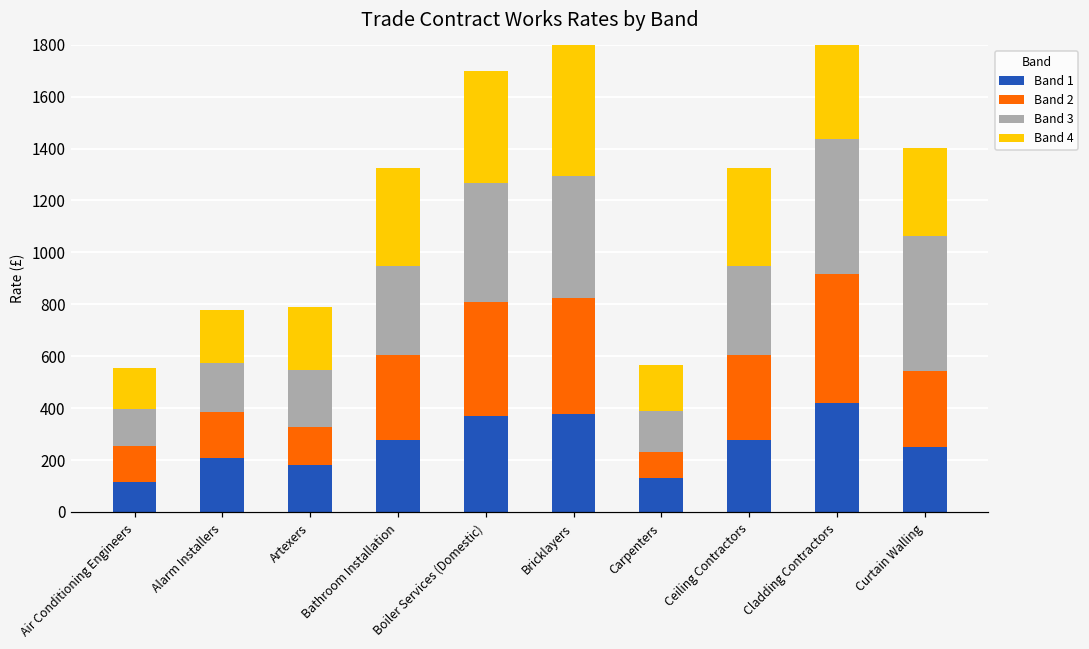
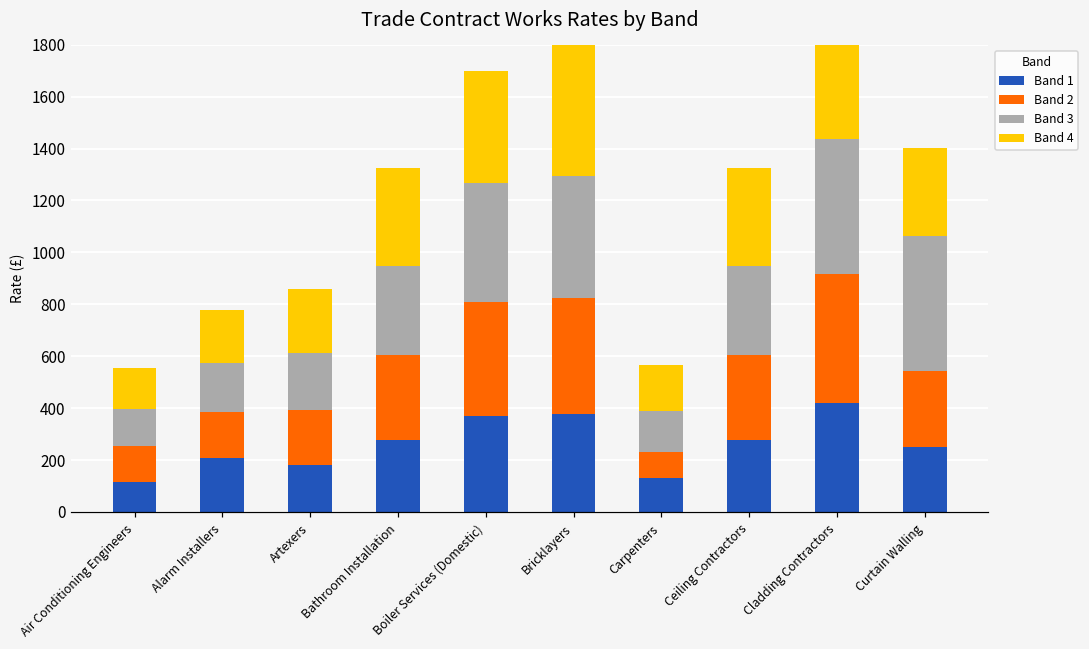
  {
    "Band 1": {
      "Air Conditioning Engineers": 120,
      "Alarm Installers": 210,
      "Artexers": 180,
      "Bathroom Installation": 280,
      "Boiler Services (Domestic)": 370,
      "Bricklayers": 380,
      "Carpenters": 130,
      "Ceiling Contractors": 280,
      "Cladding Contractors": 420,
      "Curtain Walling": 250
    },
    "Band 2": {
      "Air Conditioning Engineers": 140,
      "Alarm Installers": 180,
-     "Artexers": 150,
+     "Artexers": 210,
      "Bathroom Installation": 330,
      "Boiler Services (Domestic)": 440,
      "Bricklayers": 450,
      "Carpenters": 100,
      "Ceiling Contractors": 330,
      "Cladding Contractors": 500,
      "Curtain Walling": 290
    },
    "Band 3": {
      "Air Conditioning Engineers": 140,
      "Alarm Installers": 190,
      "Artexers": 220,
      "Bathroom Installation": 340,
      "Boiler Services (Domestic)": 460,
      "Bricklayers": 470,
      "Carpenters": 160,
      "Ceiling Contractors": 340,
      "Cladding Contractors": 520,
      "Curtain Walling": 520
    },
    "Band 4": {
      "Air Conditioning Engineers": 160,
      "Alarm Installers": 200,
      "Artexers": 240,
      "Bathroom Installation": 380,
      "Boiler Services (Domestic)": 430,
      "Bricklayers": 510,
      "Carpenters": 180,
      "Ceiling Contractors": 380,
      "Curtain Walling": 340
    }
  }
